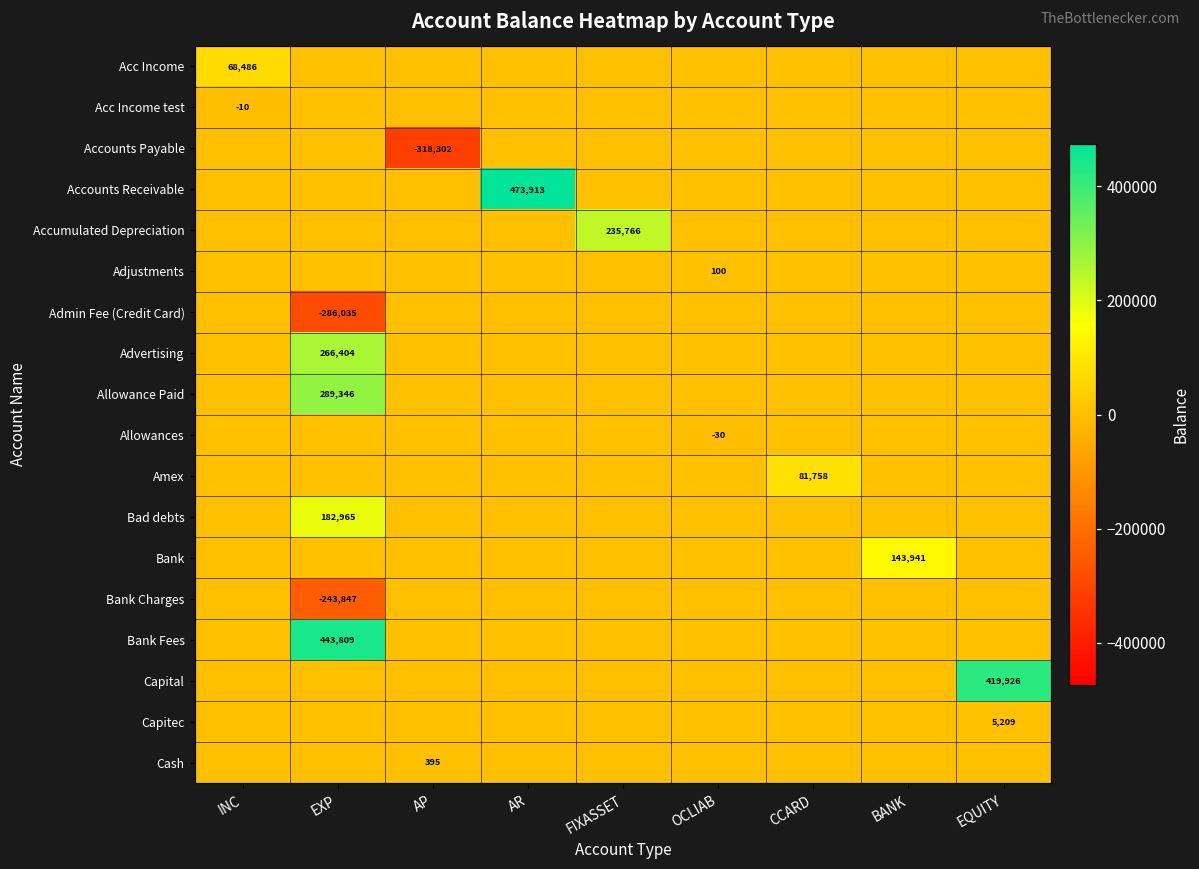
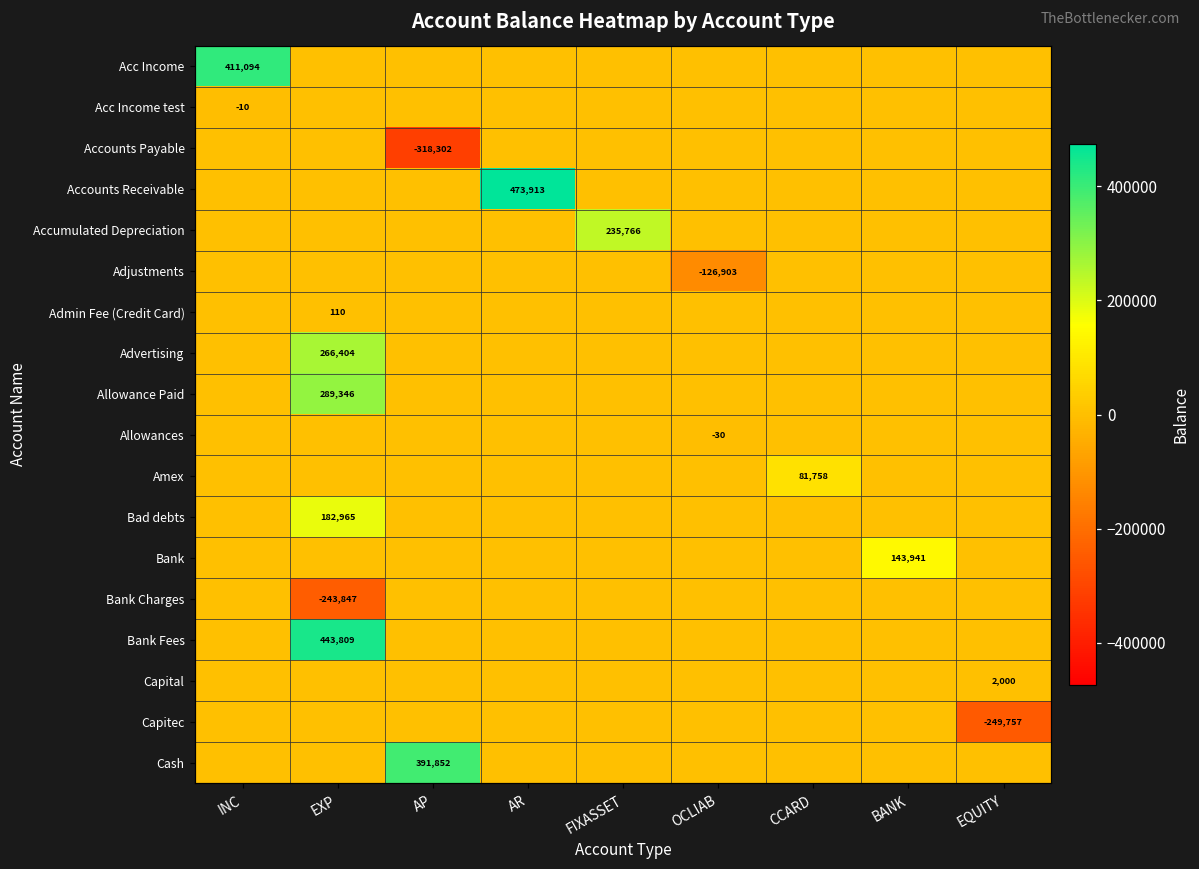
  {
    "Acc Income": {
-     "INC": "68,486"
+     "INC": "411,094"
    },
    "Acc Income test": {
      "INC": "-10"
    },
    "Accounts Payable": {
      "AP": "-318,302"
    },
    "Accounts Receivable": {
      "AR": "473,913"
    },
    "Accumulated Depreciation": {
      "FIXASSET": "235,766"
    },
    "Adjustments": {
-     "OCLIAB": "100"
+     "OCLIAB": "-126,903"
    },
    "Admin Fee (Credit Card)": {
-     "EXP": "-286,035"
+     "EXP": "110"
    },
    "Advertising": {
      "EXP": "266,404"
    },
    "Allowance Paid": {
      "EXP": "289,346"
    },
    "Allowances": {
      "OCLIAB": "-30"
    },
    "Amex": {
      "CCARD": "81,758"
    },
    "Bad debts": {
      "EXP": "182,965"
    },
    "Bank": {
      "BANK": "143,941"
    },
    "Bank Charges": {
      "EXP": "-243,847"
    },
    "Bank Fees": {
      "EXP": "443,809"
    },
    "Capital": {
-     "EQUITY": "419,926"
+     "EQUITY": "2,000"
    },
    "Capitec": {
-     "EQUITY": "5,209"
+     "EQUITY": "-249,757"
    },
    "Cash": {
-     "AP": "395"
+     "AP": "391,852"
    }
  }
